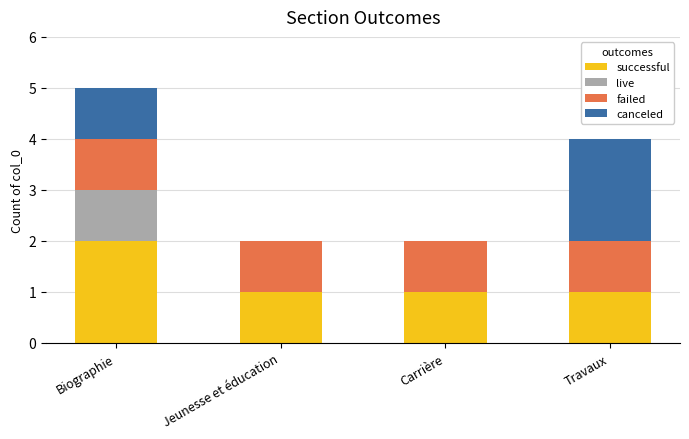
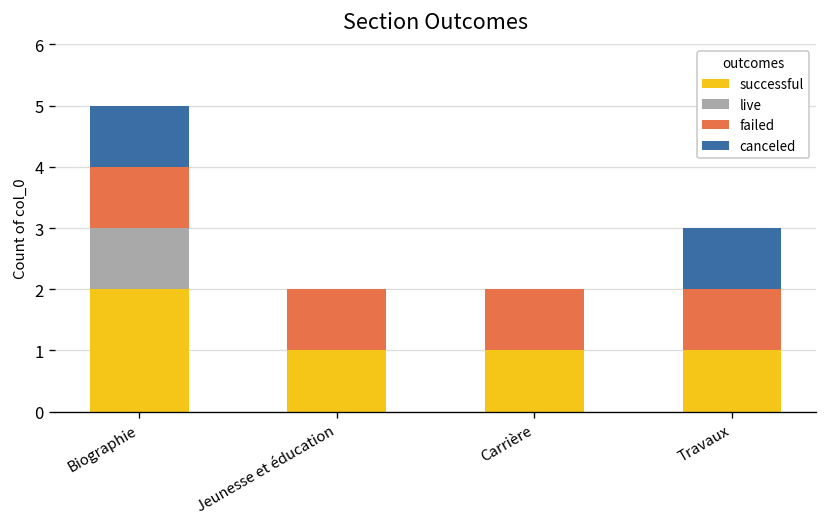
  {
    "successful": {
      "Biographie": 2,
      "Jeunesse et éducation": 1,
      "Carrière": 1,
      "Travaux": 1
    },
    "live": {
      "Biographie": 1,
      "Jeunesse et éducation": 0,
      "Carrière": 0,
      "Travaux": 0
    },
    "failed": {
      "Biographie": 1,
      "Jeunesse et éducation": 1,
      "Carrière": 1,
      "Travaux": 1
    },
    "canceled": {
      "Biographie": 1,
      "Jeunesse et éducation": 0,
      "Carrière": 0,
-     "Travaux": 2
+     "Travaux": 1
    }
  }
